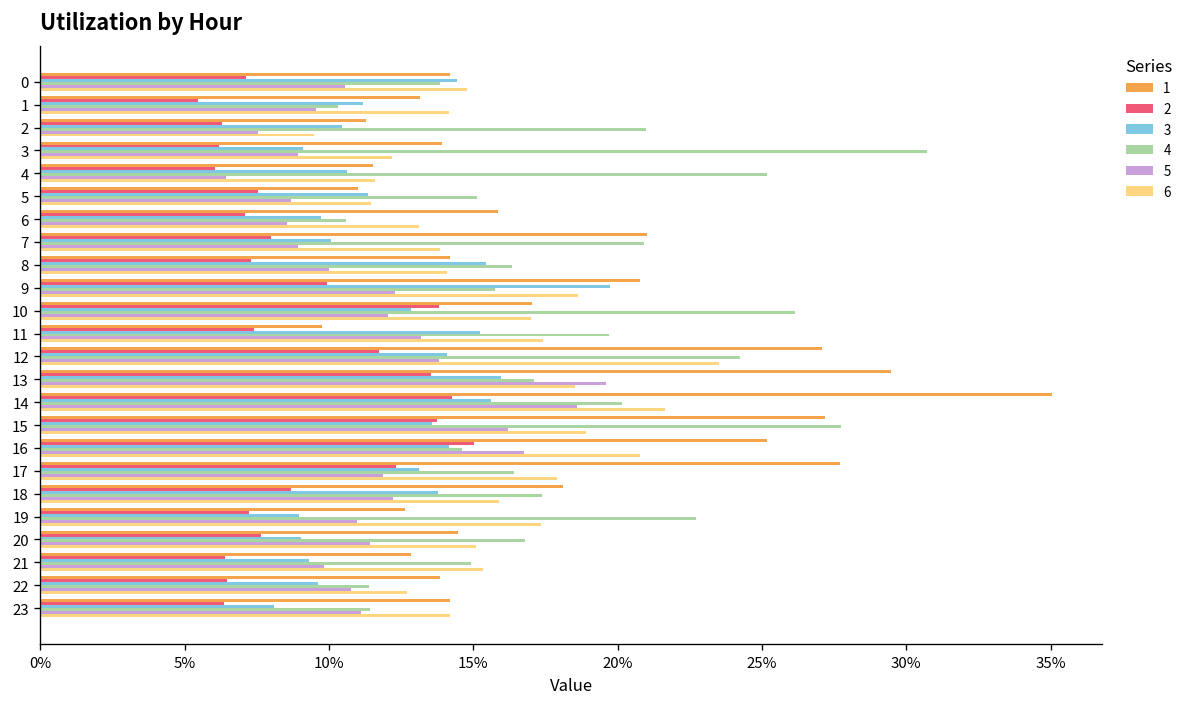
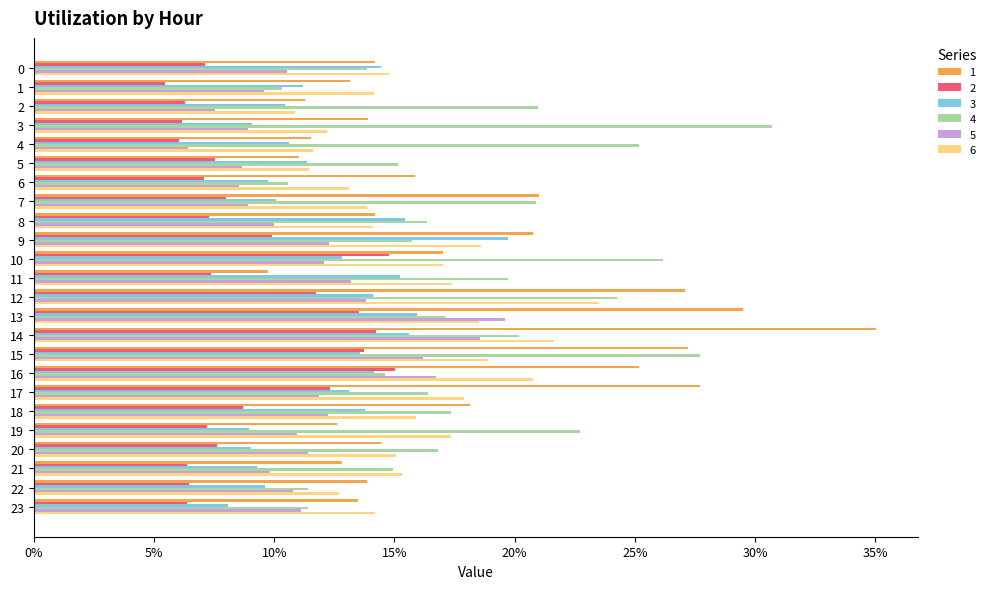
  {
    "1": {
      "0": "14.2%",
      "1": "13.2%",
      "2": "11.3%",
      "3": "13.9%",
      "4": "11.5%",
      "5": "11.0%",
      "6": "15.8%",
      "7": "21.0%",
      "8": "14.2%",
      "9": "20.8%",
      "10": "17.0%",
      "11": "9.8%",
      "12": "27.1%",
      "13": "29.5%",
      "14": "35.0%",
      "15": "27.2%",
      "16": "25.2%",
      "17": "27.7%",
      "18": "18.1%",
      "19": "12.6%",
      "20": "14.5%",
      "21": "12.8%",
      "22": "13.9%",
-     "23": "14.2%"
+     "23": "13.5%"
    },
    "2": {
      "0": "7.1%",
      "1": "5.5%",
      "2": "6.3%",
      "3": "6.2%",
      "4": "6.0%",
      "5": "7.5%",
      "6": "7.1%",
      "7": "8.0%",
      "8": "7.3%",
      "9": "9.9%",
-     "10": "13.8%",
+     "10": "14.8%",
      "11": "7.4%",
      "12": "11.7%",
      "13": "13.5%",
      "14": "14.2%",
      "15": "13.7%",
      "16": "15.0%",
      "17": "12.3%",
      "18": "8.7%",
      "19": "7.2%",
      "20": "7.6%",
      "21": "6.4%",
      "22": "6.4%",
      "23": "6.4%"
    },
    "3": {
      "0": "14.4%",
      "1": "11.2%",
      "2": "10.5%",
      "3": "9.1%",
      "4": "10.6%",
      "5": "11.4%",
      "6": "9.7%",
      "7": "10.1%",
      "8": "15.4%",
      "9": "19.7%",
      "10": "12.8%",
      "11": "15.2%",
      "12": "14.1%",
      "13": "16.0%",
      "14": "15.6%",
      "15": "13.6%",
      "16": "14.2%",
      "17": "13.1%",
      "18": "13.8%",
      "19": "8.9%",
      "20": "9.0%",
      "21": "9.3%",
      "22": "9.6%",
      "23": "8.1%"
    },
    "4": {
      "0": "13.9%",
      "1": "10.3%",
      "2": "21.0%",
      "3": "30.7%",
      "4": "25.2%",
      "5": "15.1%",
      "6": "10.6%",
      "7": "20.9%",
      "8": "16.3%",
      "9": "15.7%",
      "10": "26.2%",
      "11": "19.7%",
      "12": "24.2%",
      "13": "17.1%",
      "14": "20.2%",
      "15": "27.7%",
      "16": "14.6%",
      "17": "16.4%",
      "18": "17.4%",
      "19": "22.7%",
      "20": "16.8%",
      "21": "14.9%",
      "22": "11.4%",
      "23": "11.4%"
    },
    "5": {
      "0": "10.5%",
      "1": "9.6%",
      "2": "7.5%",
      "3": "8.9%",
      "4": "6.4%",
      "5": "8.7%",
      "6": "8.6%",
      "7": "8.9%",
      "8": "10.0%",
      "9": "12.3%",
      "10": "12.1%",
      "11": "13.2%",
      "12": "13.8%",
      "13": "19.6%",
      "14": "18.6%",
      "15": "16.2%",
      "16": "16.7%",
      "17": "11.9%",
      "18": "12.2%",
      "19": "11.0%",
      "20": "11.4%",
      "21": "9.8%",
      "22": "10.8%",
      "23": "11.1%"
    },
    "6": {
      "0": "14.8%",
      "1": "14.1%",
-     "2": "9.5%",
+     "2": "10.9%",
      "3": "12.2%",
      "4": "11.6%",
      "5": "11.4%",
      "6": "13.1%",
      "7": "13.8%",
      "8": "14.1%",
      "9": "18.6%",
      "10": "17.0%",
      "11": "17.4%",
      "12": "23.5%",
      "13": "18.5%",
      "14": "21.6%",
      "15": "18.9%",
      "16": "20.8%",
      "17": "17.9%",
      "18": "15.9%",
      "19": "17.3%",
      "20": "15.1%",
      "21": "15.3%",
      "22": "12.7%",
      "23": "14.2%"
    }
  }
